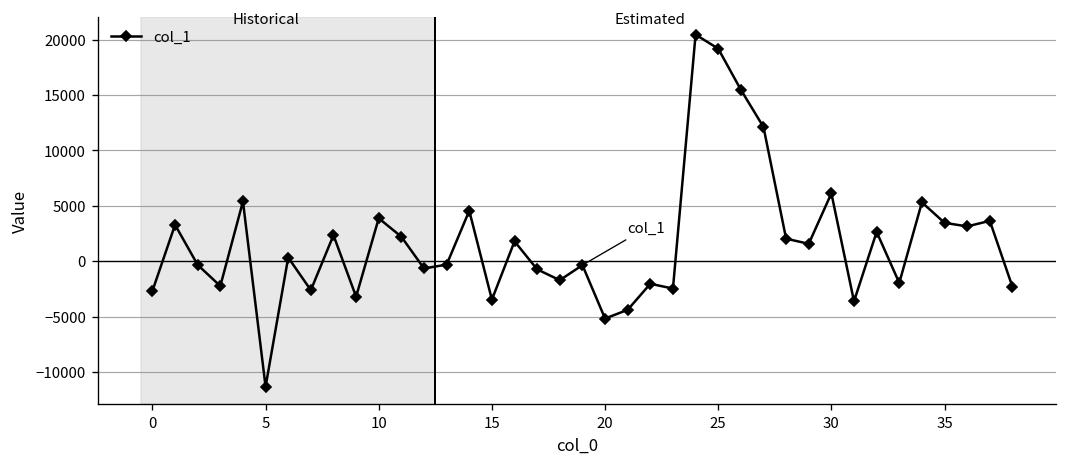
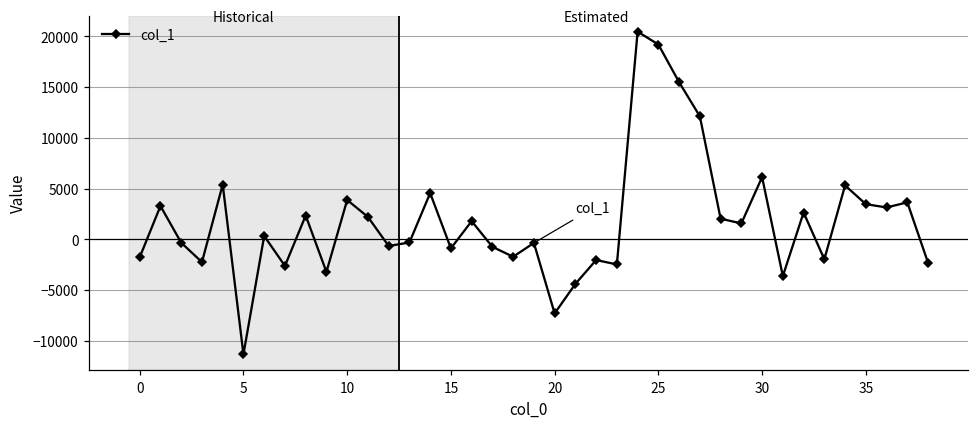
  {
-   "0": -3000,
+   "0": -2000,
    "5": -11000,
    "10": 4000,
-   "15": -3000,
-   "20": -5000,
+   "15": -1000,
+   "20": -7000,
    "25": 19000,
    "30": 6000,
    "35": 3000
  }
